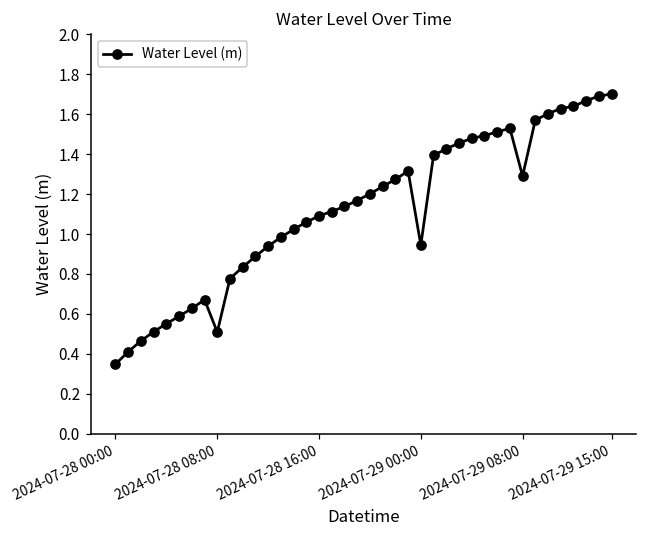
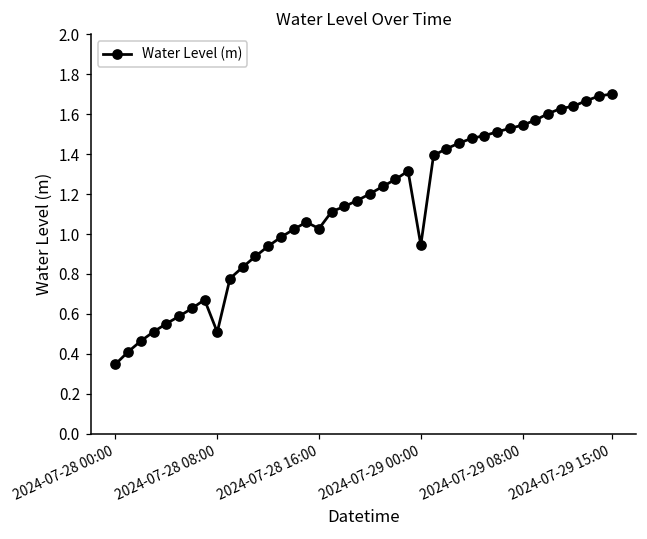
  {
    "2024-07-28 00:00": 0.35,
    "2024-07-28 08:00": 0.51,
-   "2024-07-28 16:00": 1.09,
+   "2024-07-28 16:00": 1.03,
    "2024-07-29 00:00": 0.94,
-   "2024-07-29 08:00": 1.29,
+   "2024-07-29 08:00": 1.55,
    "2024-07-29 15:00": 1.70
  }
